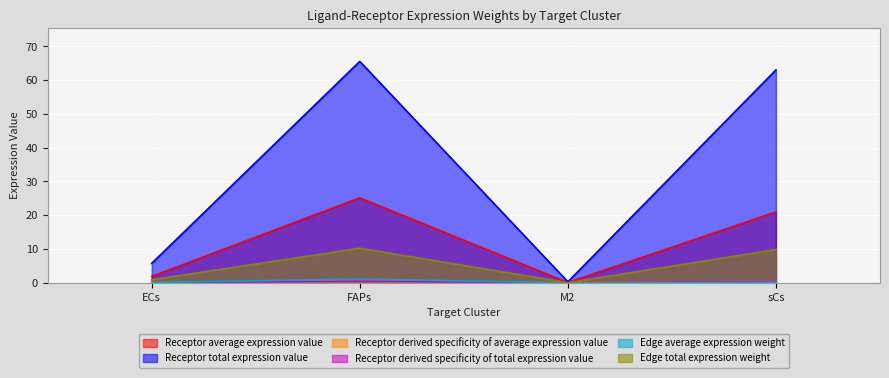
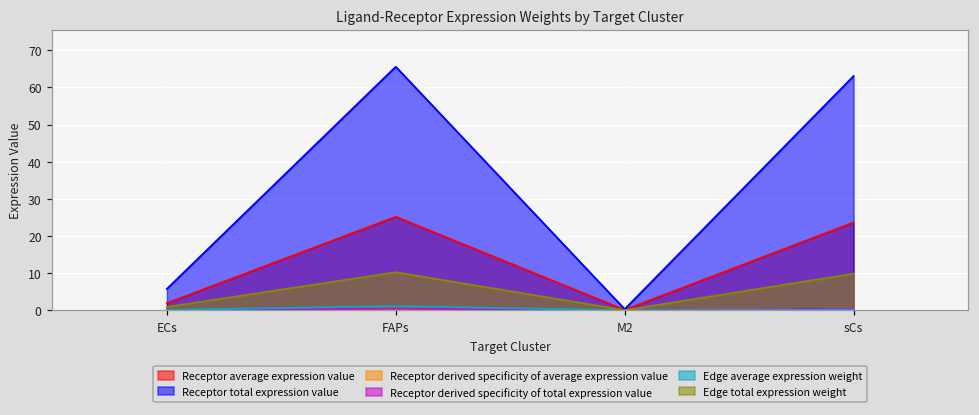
  {
    "Receptor average expression value": {
      "ECs": 2,
      "FAPs": 25,
-     "sCs": 21
+     "sCs": 24
    },
    "Receptor total expression value": {
      "ECs": 6,
      "FAPs": 66,
      "sCs": 63
    },
    "Edge total expression weight": {
      "ECs": 1,
      "FAPs": 10,
      "sCs": 10
    }
  }
